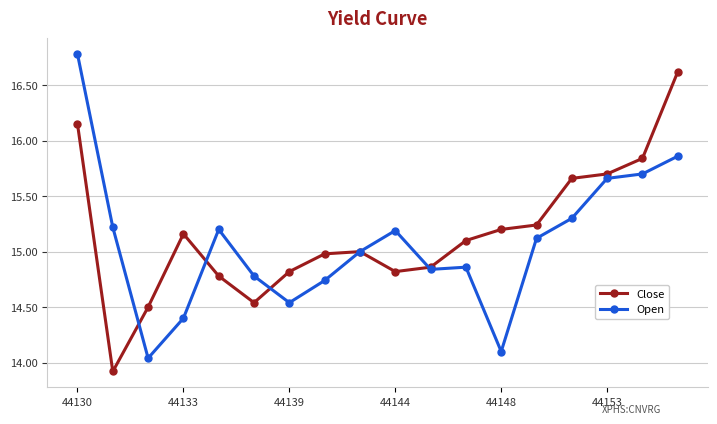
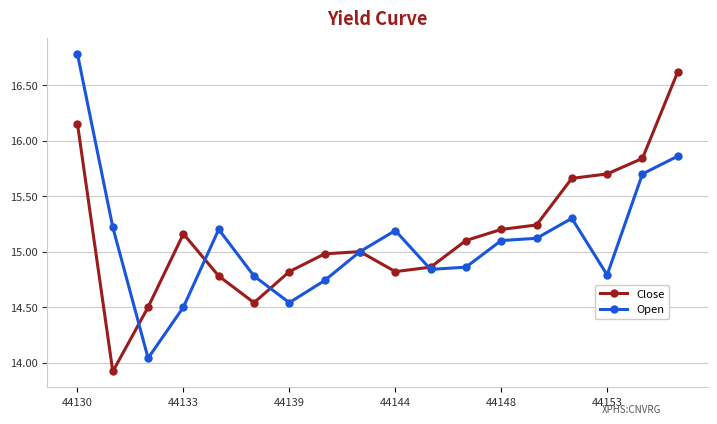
  {
    "Close": {
      "44130": 16.15,
      "44133": 15.16,
      "44139": 14.82,
      "44144": 14.82,
      "44148": 15.20,
      "44153": 15.70
    },
    "Open": {
      "44130": 16.78,
-     "44133": 14.4,
+     "44133": 14.5,
      "44139": 14.54,
      "44144": 15.19,
-     "44148": 14.1,
-     "44153": 15.66
+     "44148": 15.1,
+     "44153": 14.79
    }
  }
